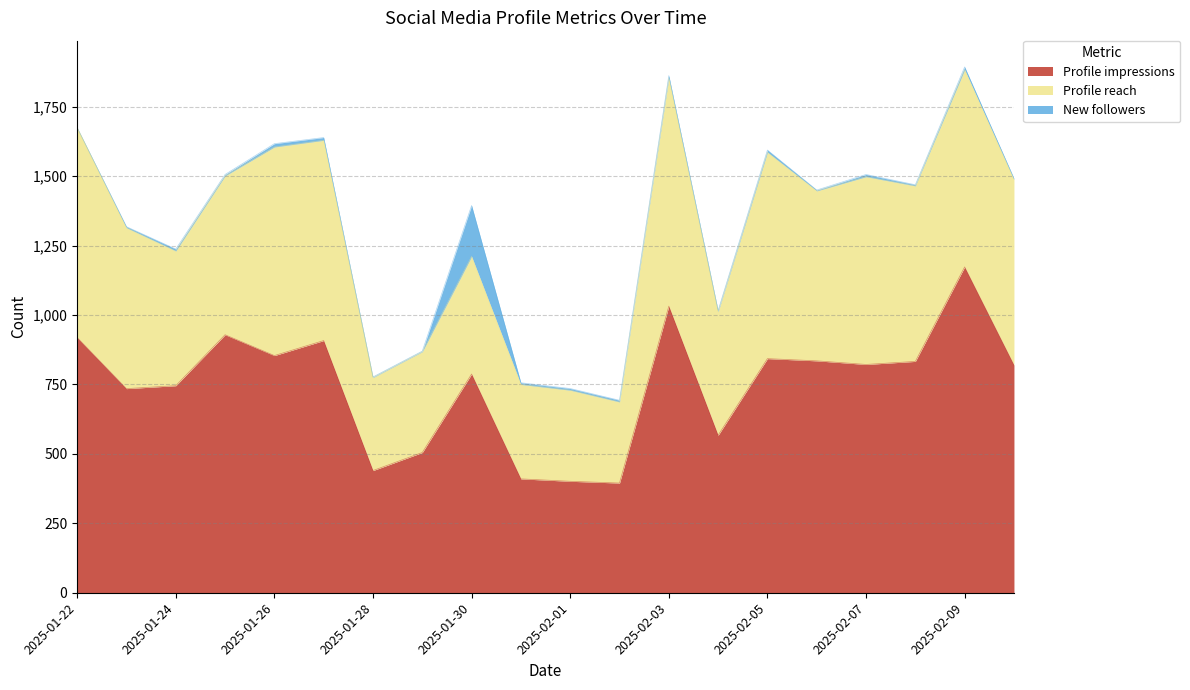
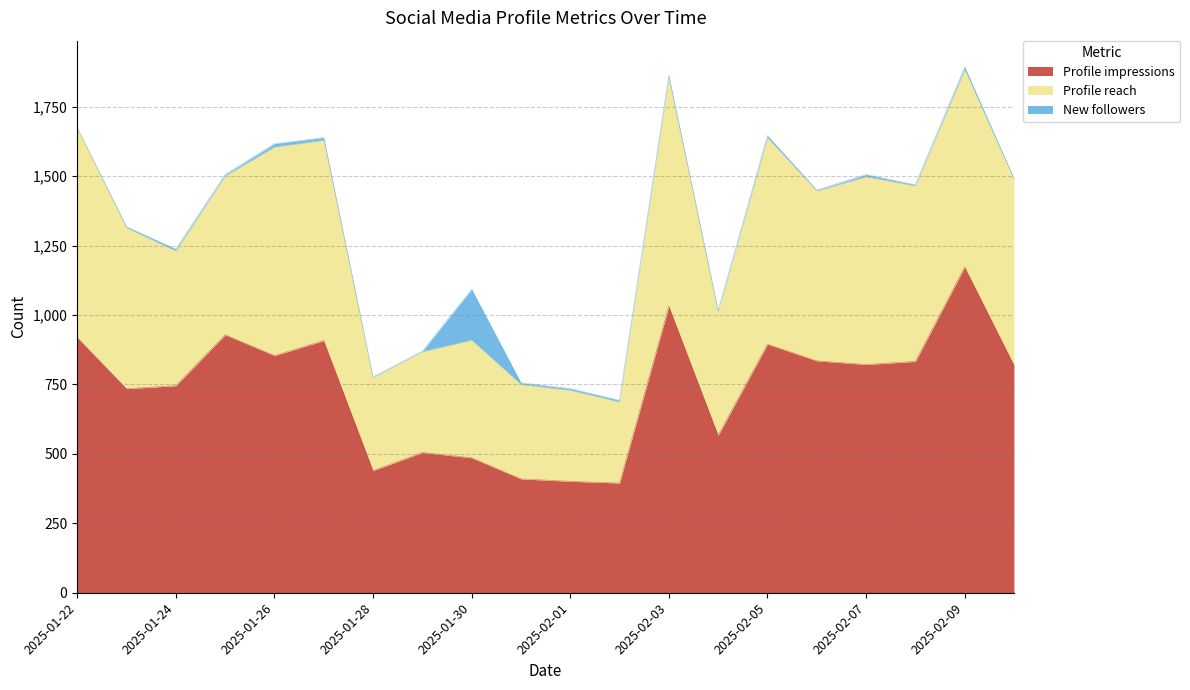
  {
    "Profile impressions": {
      "2025-01-22": "920",
      "2025-01-24": "750",
      "2025-01-26": "850",
      "2025-01-28": "440",
-     "2025-01-30": "790",
+     "2025-01-30": "490",
      "2025-02-01": "400",
      "2025-02-03": "1,030",
-     "2025-02-05": "840",
+     "2025-02-05": "900",
      "2025-02-07": "820",
      "2025-02-09": "1,170"
    },
    "Profile reach": {
      "2025-01-26": "750",
      "2025-01-30": "420",
      "2025-02-09": "710"
    },
    "New followers": {
      "2025-01-26": "10",
      "2025-01-30": "180",
      "2025-02-09": "10"
    }
  }
